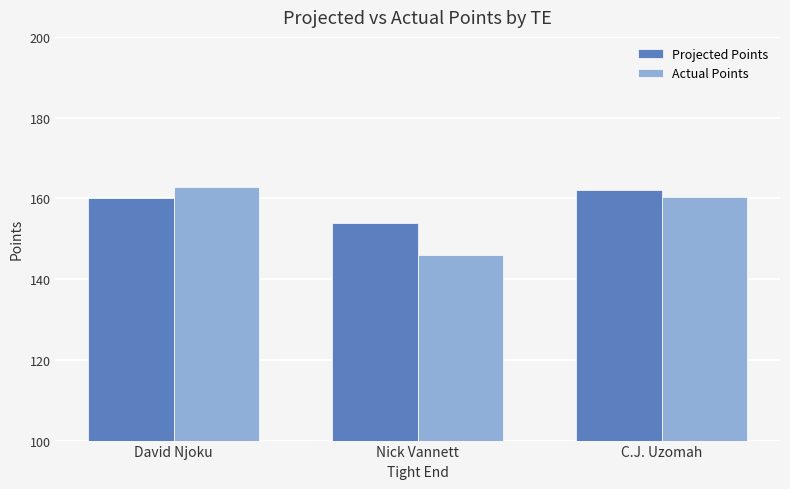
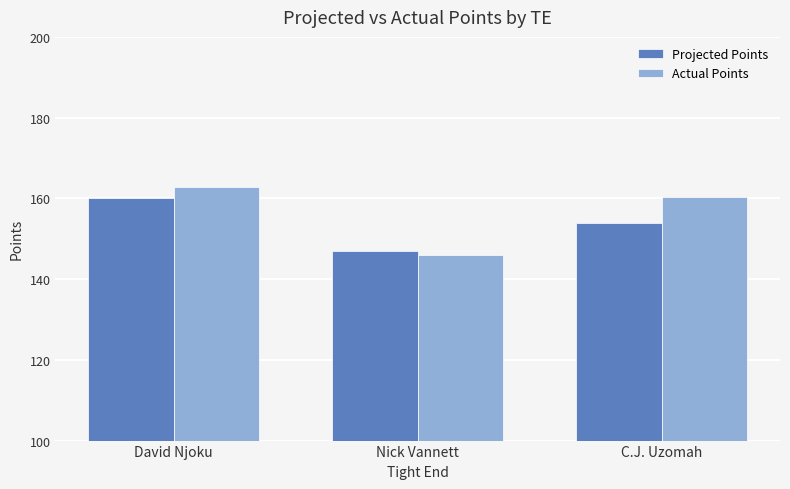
  {
    "Projected Points": {
      "David Njoku": 160,
-     "Nick Vannett": 154,
-     "C.J. Uzomah": 162
+     "Nick Vannett": 147,
+     "C.J. Uzomah": 154
    },
    "Actual Points": {
      "David Njoku": 163,
      "Nick Vannett": 146,
      "C.J. Uzomah": 160
    }
  }
